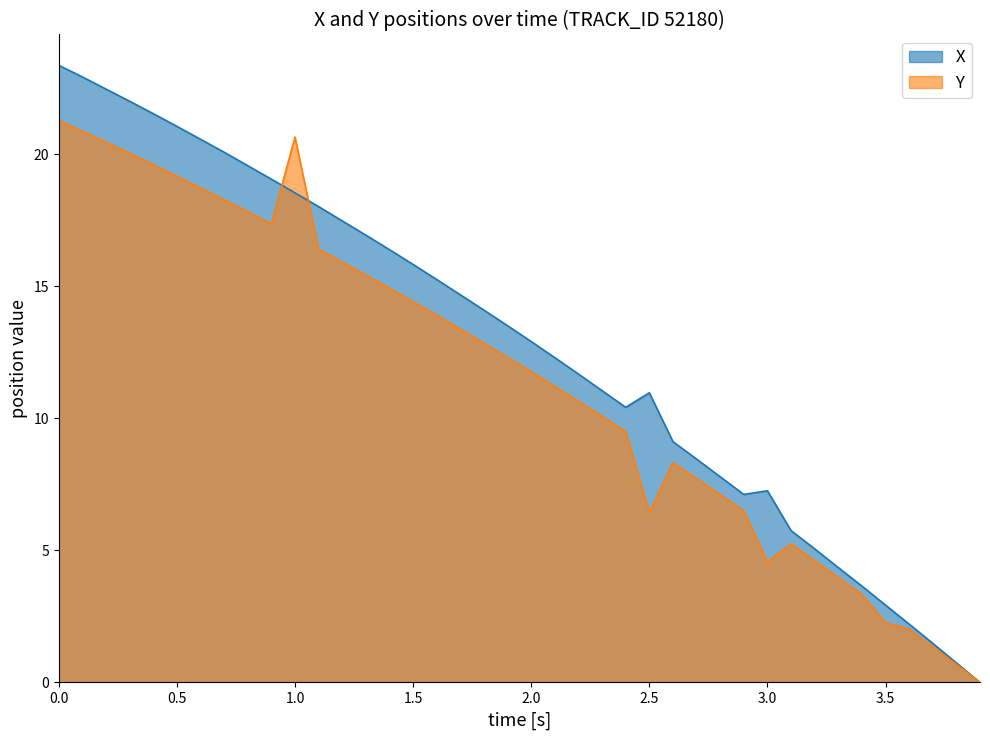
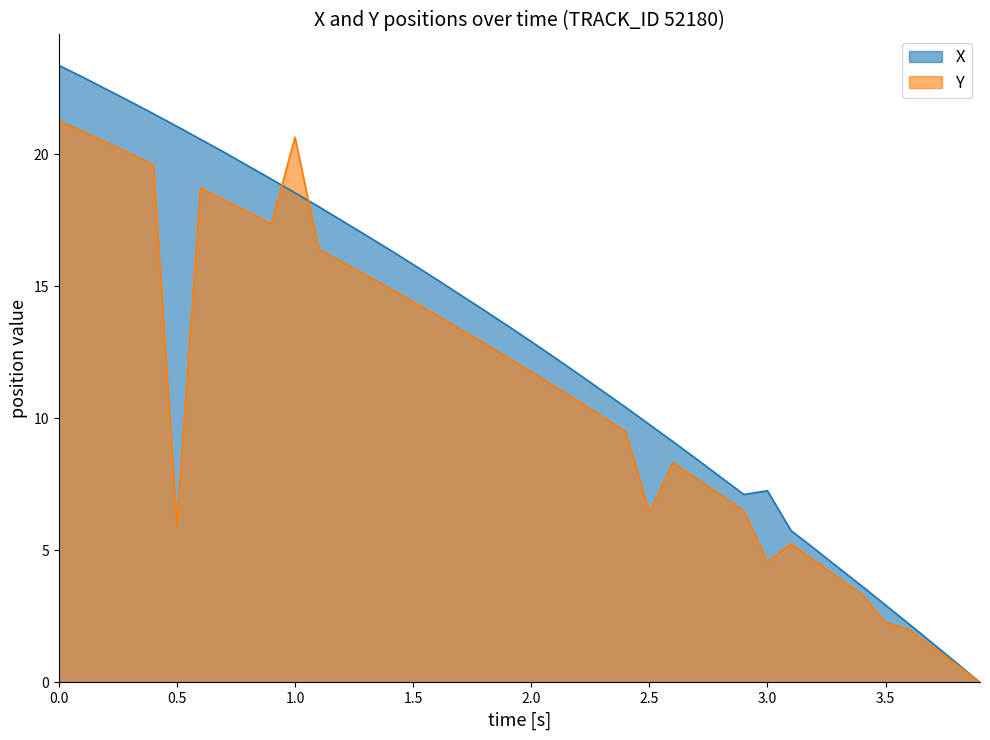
  {
    "X": {
      "0.0": 23.4,
      "0.5": 21.1,
      "1.0": 18.5,
      "1.5": 15.8,
      "2.0": 12.9,
-     "2.5": 11.0,
+     "2.5": 9.8,
      "3.0": 7.3,
      "3.5": 2.9
    },
    "Y": {
      "0.0": 21.3,
-     "0.5": 19.2,
+     "0.5": 6.0,
      "1.0": 20.7,
      "1.5": 14.4,
      "2.0": 11.8,
      "2.5": 6.4,
      "3.0": 4.6,
      "3.5": 2.3
    }
  }
